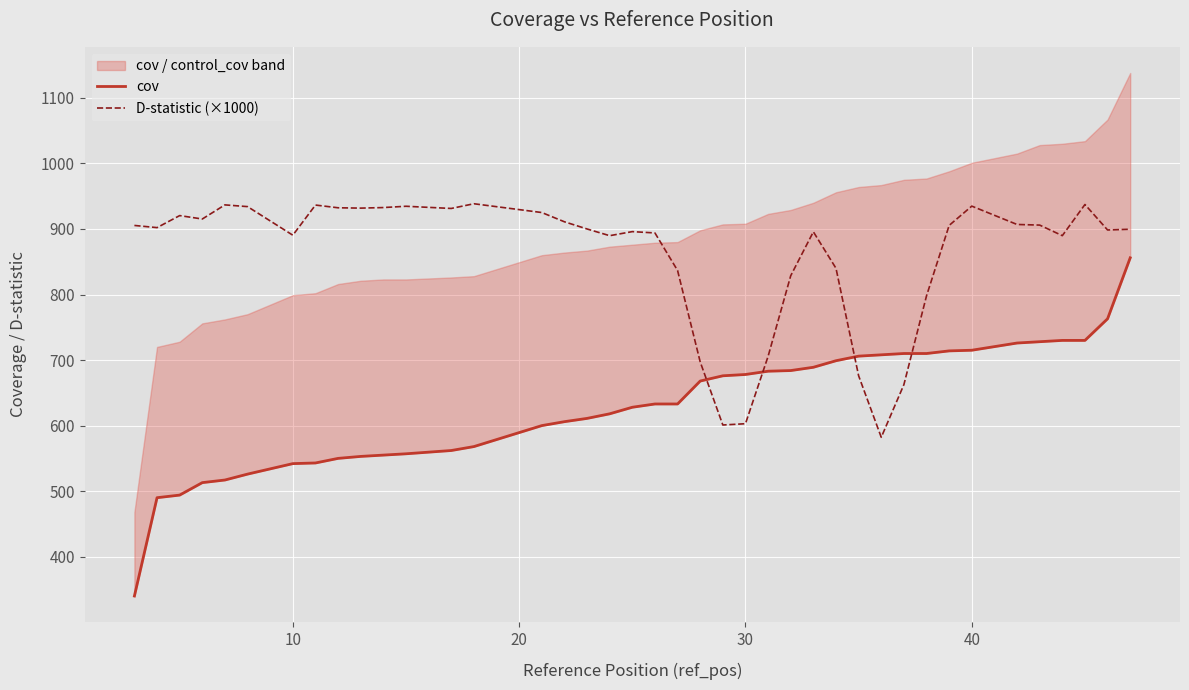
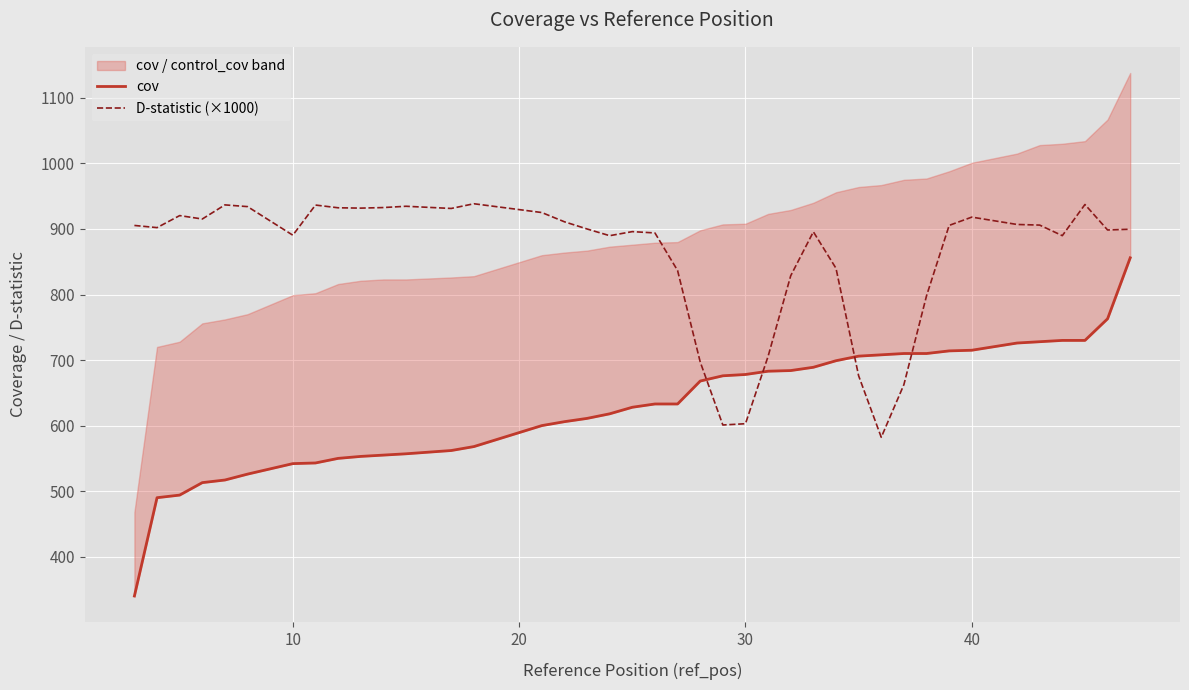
  {
    "D-statistic (×1000)": {
      "10": 890,
      "30": 600,
-     "40": 930
+     "40": 920
    }
  }
